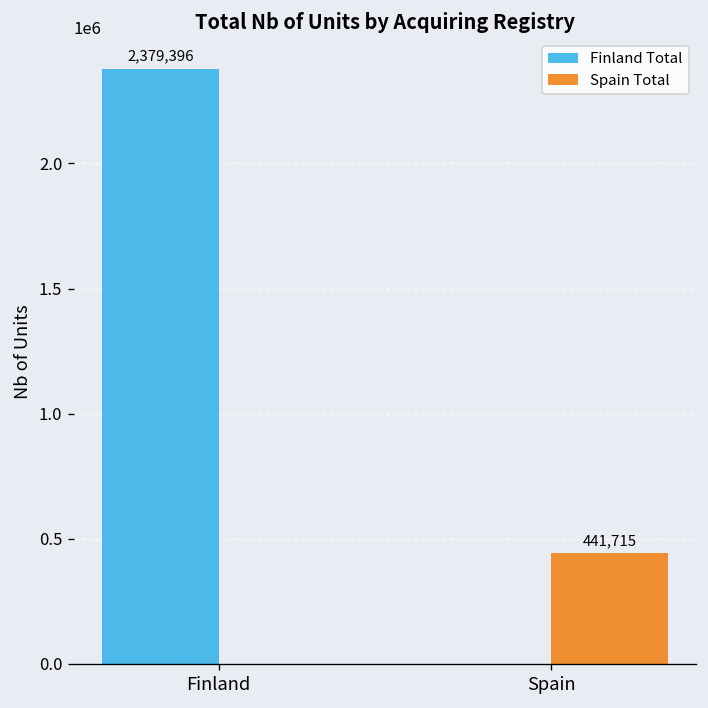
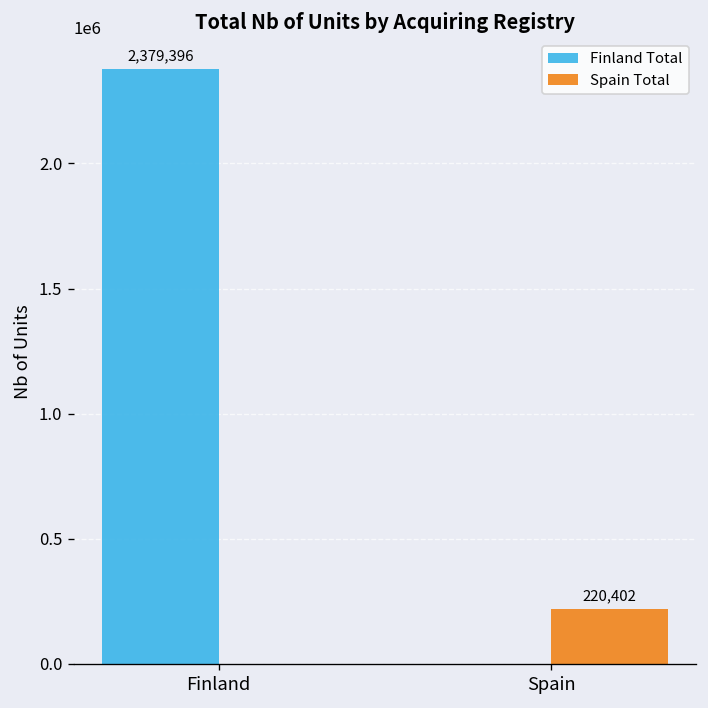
  {
    "Finland Total": {
      "Finland": "2,379,396"
    },
    "Spain Total": {
-     "Spain": "441,715"
+     "Spain": "220,402"
    }
  }
